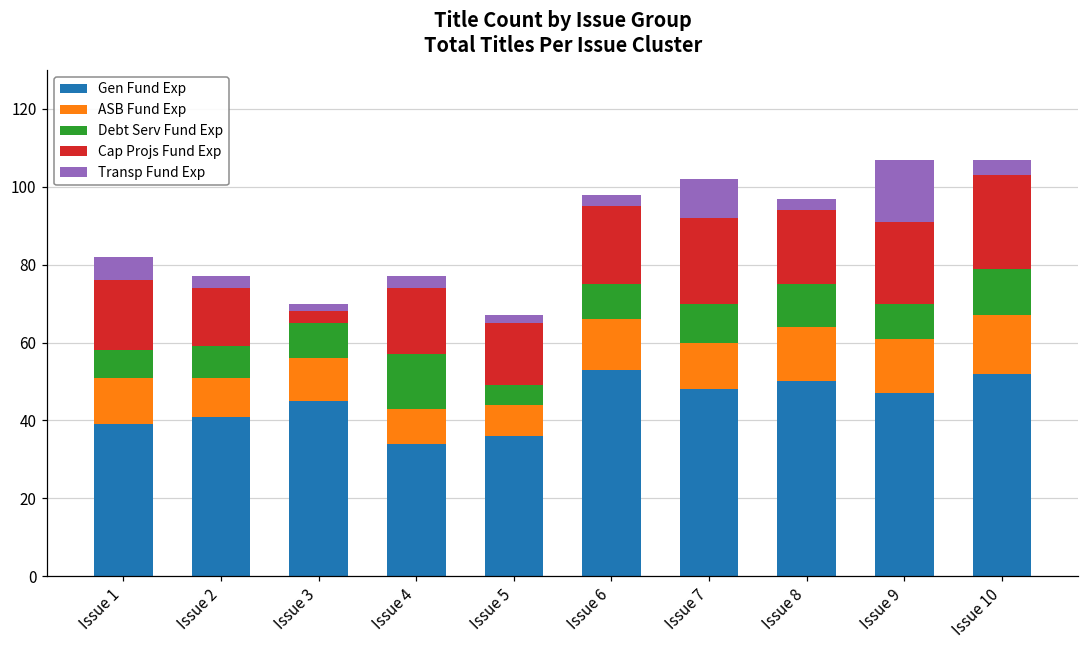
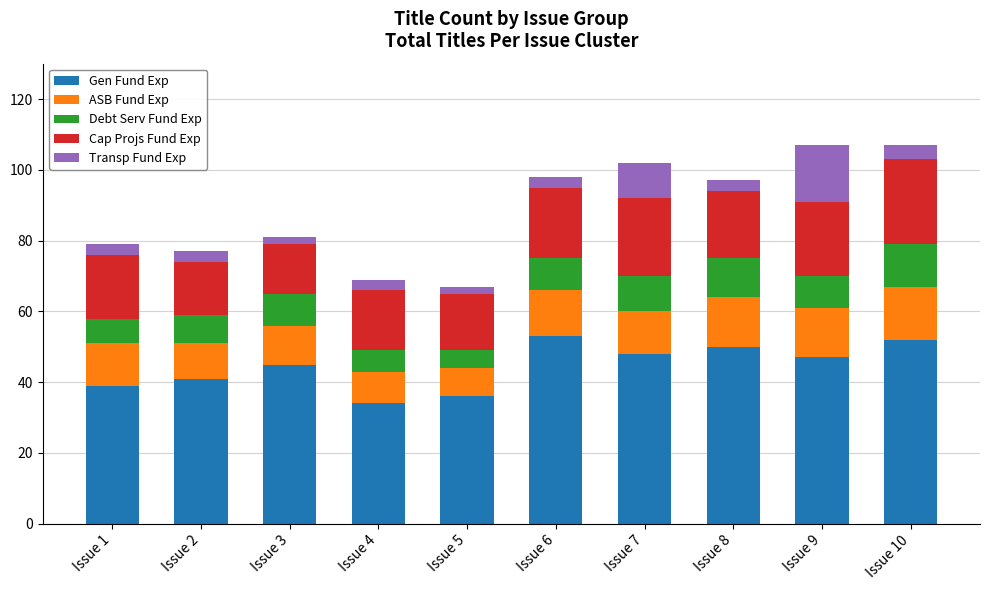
  {
    "Gen Fund Exp": {
      "Issue 1": 39,
      "Issue 2": 41,
      "Issue 3": 45,
      "Issue 4": 34,
      "Issue 5": 36,
      "Issue 6": 53,
      "Issue 7": 48,
      "Issue 8": 50,
      "Issue 9": 47,
      "Issue 10": 52
    },
    "ASB Fund Exp": {
      "Issue 1": 12,
      "Issue 2": 10,
      "Issue 3": 11,
      "Issue 4": 9,
      "Issue 5": 8,
      "Issue 6": 13,
      "Issue 7": 12,
      "Issue 8": 14,
      "Issue 9": 14,
      "Issue 10": 15
    },
    "Debt Serv Fund Exp": {
      "Issue 1": 7,
      "Issue 2": 8,
      "Issue 3": 9,
-     "Issue 4": 14,
+     "Issue 4": 6,
      "Issue 5": 5,
      "Issue 6": 9,
      "Issue 7": 10,
      "Issue 8": 11,
      "Issue 9": 9,
      "Issue 10": 12
    },
    "Cap Projs Fund Exp": {
      "Issue 1": 18,
      "Issue 2": 15,
-     "Issue 3": 3,
+     "Issue 3": 14,
      "Issue 4": 17,
      "Issue 5": 16,
      "Issue 6": 20,
      "Issue 7": 22,
      "Issue 8": 19,
      "Issue 9": 21,
      "Issue 10": 24
    },
    "Transp Fund Exp": {
-     "Issue 1": 6,
+     "Issue 1": 3,
      "Issue 2": 3,
      "Issue 3": 2,
      "Issue 4": 3,
      "Issue 5": 2,
      "Issue 6": 3,
      "Issue 7": 10,
      "Issue 8": 3,
      "Issue 9": 16,
      "Issue 10": 4
    }
  }
